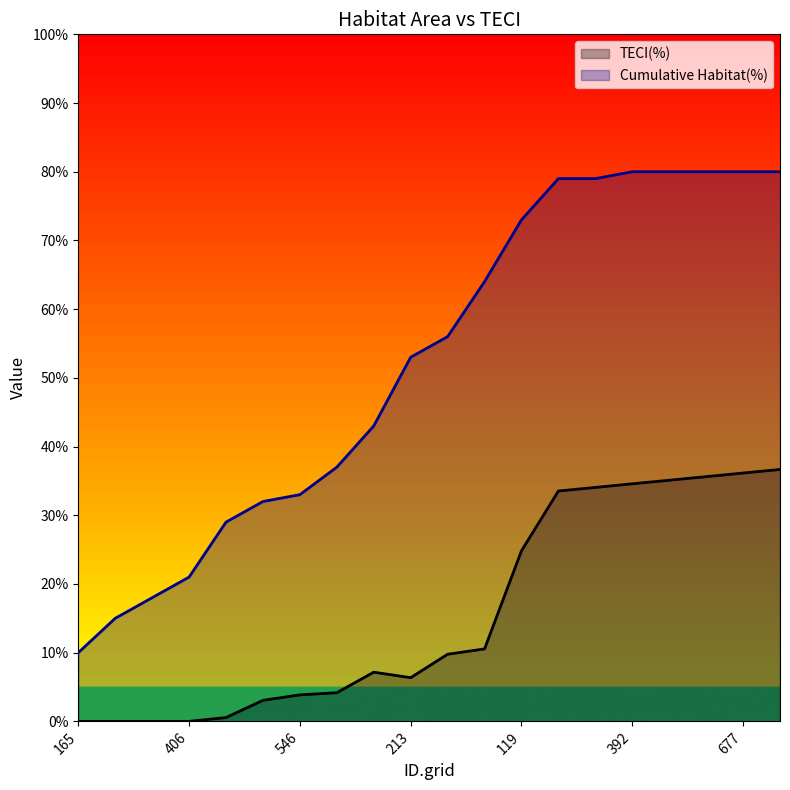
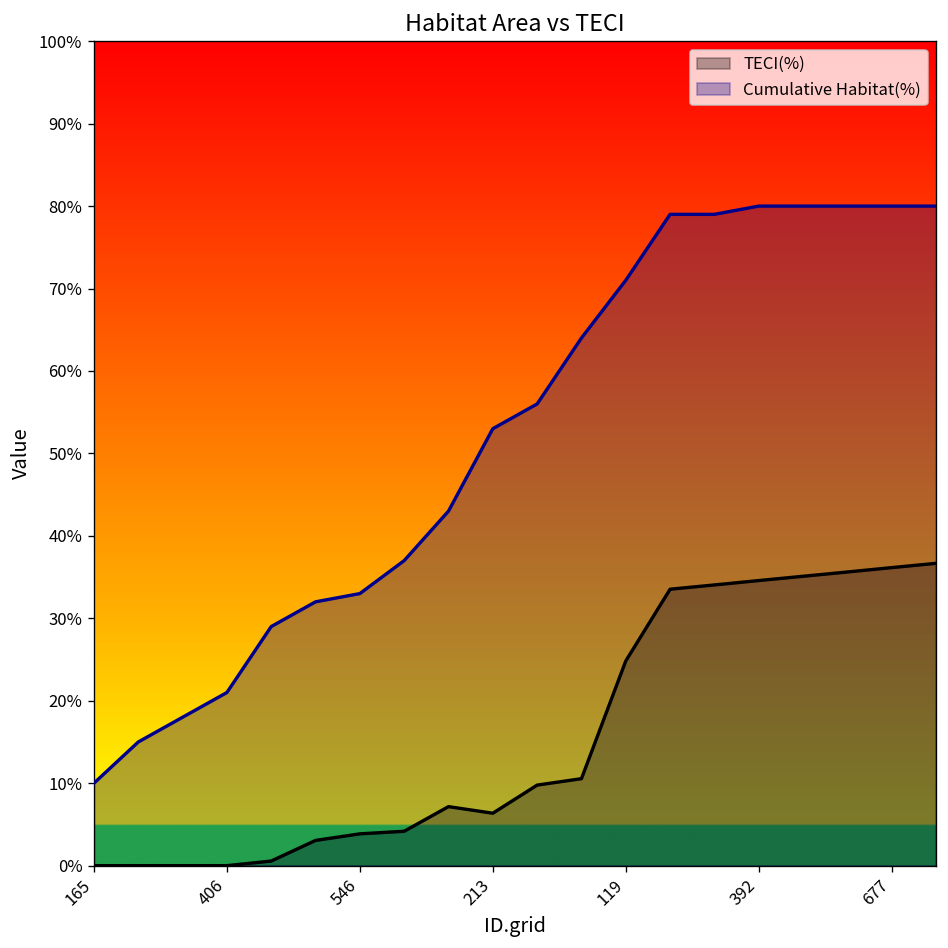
  {
    "TECI(%)": {
      "165": "0%",
      "406": "0%",
      "546": "4%",
      "213": "6%",
      "119": "25%",
      "392": "35%",
      "677": "36%"
    },
    "Cumulative Habitat(%)": {
      "165": "10%",
      "406": "21%",
      "546": "33%",
      "213": "53%",
-     "119": "73%",
+     "119": "71%",
      "392": "80%",
      "677": "80%"
    }
  }
